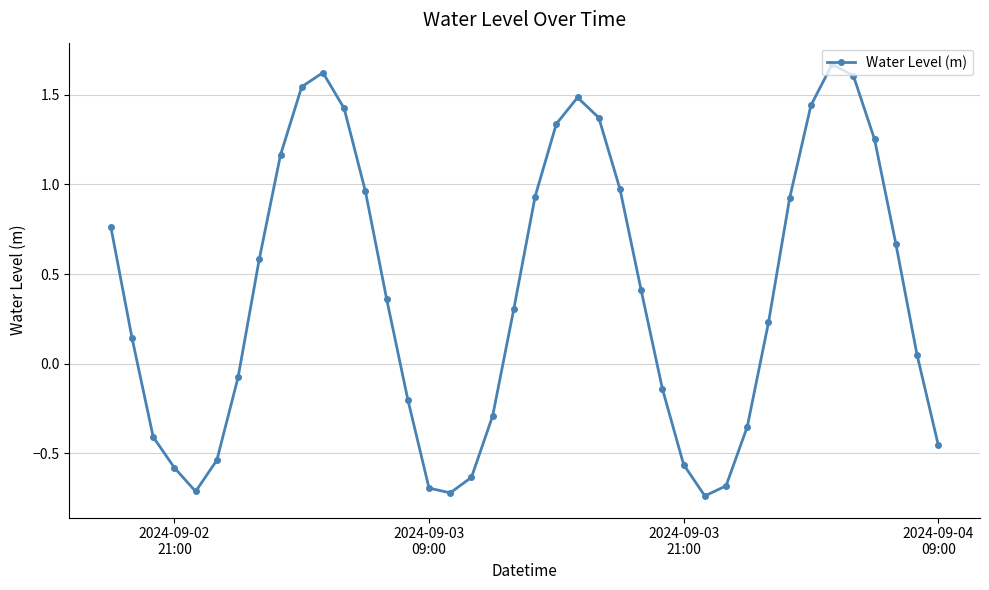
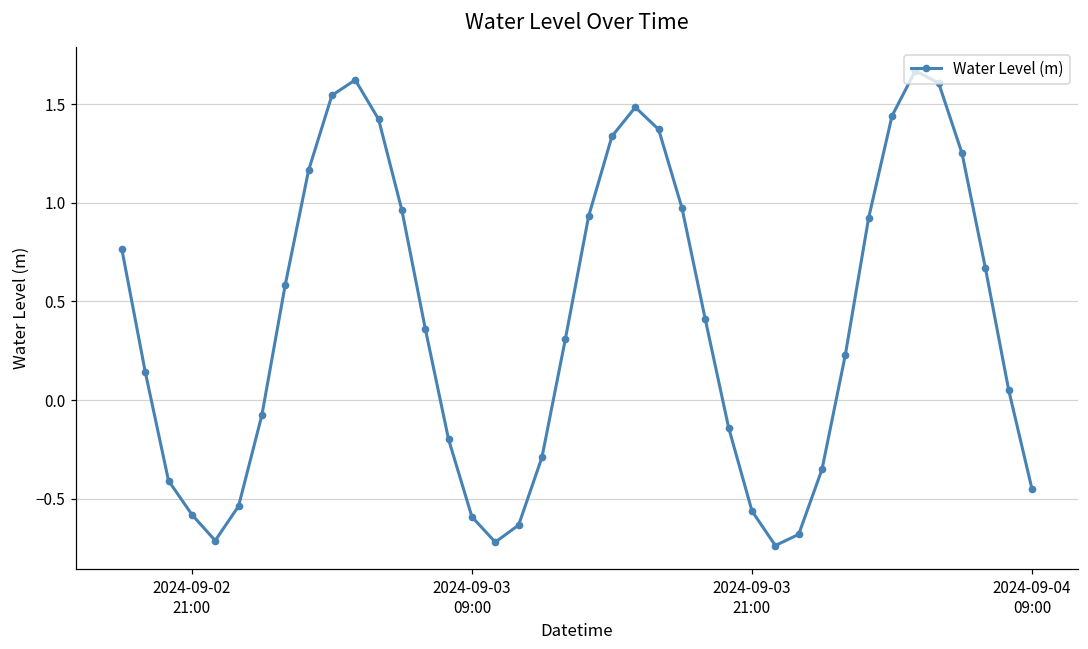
  {
    "2024-09-02 21:00": -0.58,
-   "2024-09-03 09:00": -0.69,
+   "2024-09-03 09:00": -0.59,
    "2024-09-03 21:00": -0.56,
    "2024-09-04 09:00": -0.45
  }
